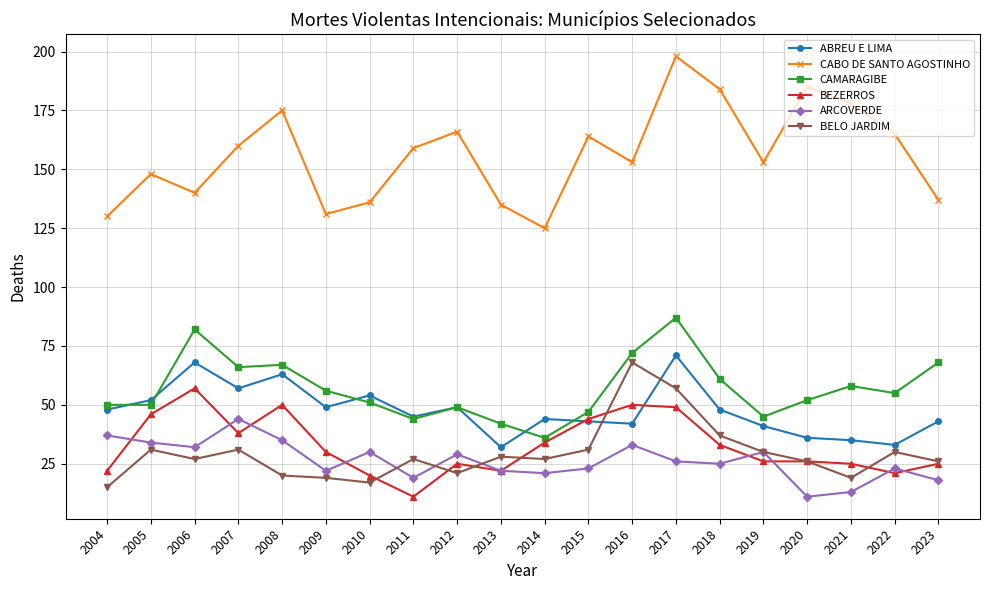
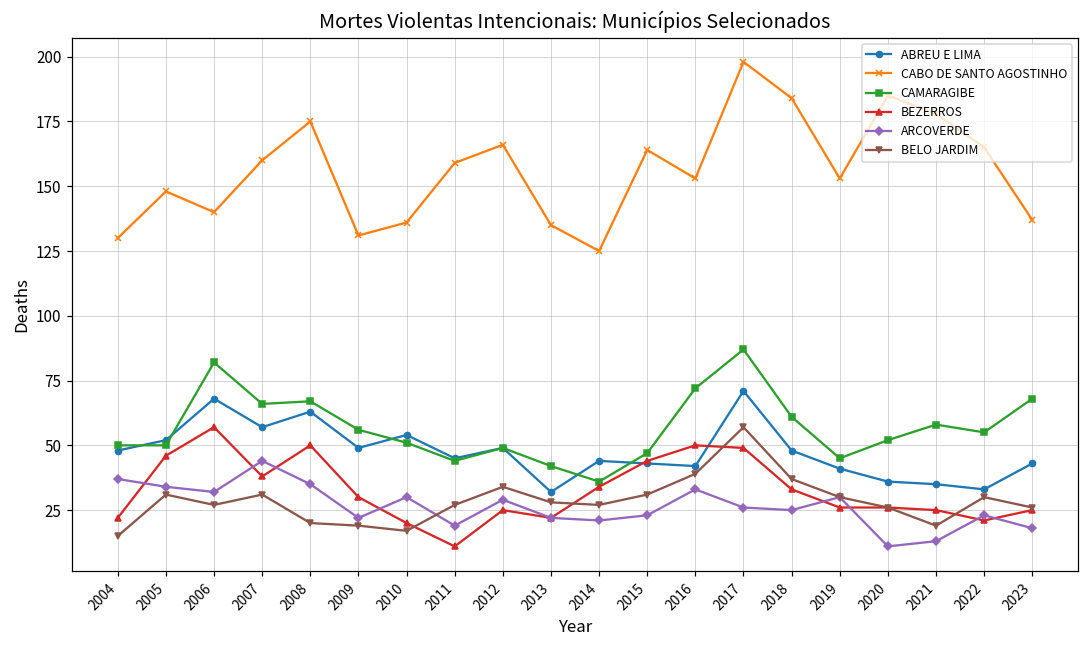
  {
    "ABREU E LIMA": {
      "2004": 48,
      "2005": 52,
      "2006": 68,
      "2007": 57,
      "2008": 63,
      "2009": 49,
      "2010": 54,
      "2013": 32,
      "2014": 44,
      "2016": 42,
      "2017": 71,
      "2018": 48,
      "2019": 41,
      "2020": 36,
      "2021": 35,
      "2022": 33,
      "2023": 43
    },
    "CABO DE SANTO AGOSTINHO": {
      "2004": 130,
      "2005": 148,
      "2006": 140,
      "2007": 160,
      "2008": 175,
      "2009": 131,
      "2010": 136,
      "2011": 159,
      "2012": 166,
      "2013": 135,
      "2014": 125,
      "2015": 164,
      "2016": 153,
      "2017": 198,
      "2018": 184,
      "2019": 153,
      "2023": 137
    },
    "CAMARAGIBE": {
      "2004": 50,
      "2005": 50,
      "2006": 82,
      "2007": 66,
      "2008": 67,
      "2009": 56,
      "2010": 51,
      "2013": 42,
      "2014": 36,
      "2015": 47,
      "2016": 72,
      "2017": 87,
      "2018": 61,
      "2019": 45,
      "2020": 52,
      "2021": 58,
      "2022": 55,
      "2023": 68
    },
    "BEZERROS": {
      "2004": 22,
      "2005": 46,
      "2006": 57,
      "2007": 38,
      "2008": 50,
      "2009": 30,
      "2010": 20,
      "2011": 11,
      "2012": 25,
      "2014": 34,
      "2016": 50,
      "2017": 49,
      "2018": 33,
      "2019": 26,
      "2021": 25,
      "2022": 21
    },
    "ARCOVERDE": {
      "2004": 37,
      "2005": 34,
      "2006": 32,
      "2007": 44,
      "2008": 35,
      "2009": 22,
      "2010": 30,
      "2011": 19,
      "2012": 29,
      "2014": 21,
      "2015": 23,
      "2016": 33,
      "2017": 26,
      "2018": 25,
      "2020": 11,
      "2021": 13,
      "2022": 23,
      "2023": 18
    },
    "BELO JARDIM": {
      "2004": 15,
      "2005": 31,
      "2006": 27,
      "2007": 31,
      "2008": 20,
      "2009": 19,
      "2010": 17,
      "2011": 27,
-     "2012": 21,
+     "2012": 34,
      "2013": 28,
      "2014": 27,
      "2015": 31,
-     "2016": 68,
+     "2016": 39,
      "2017": 57,
      "2018": 37,
      "2021": 19,
      "2022": 30
    }
  }
